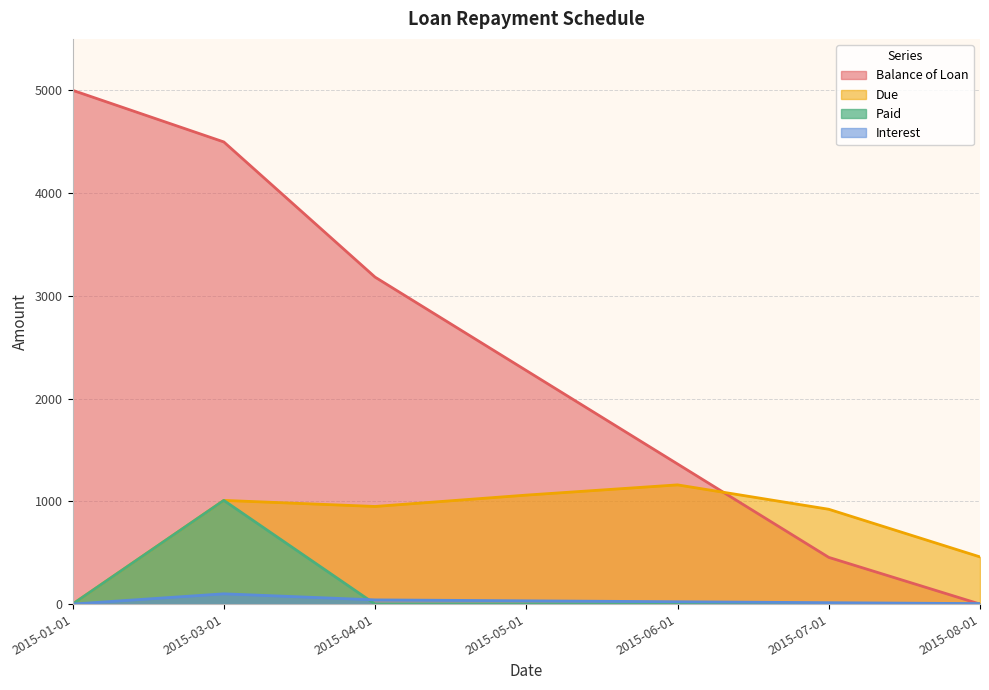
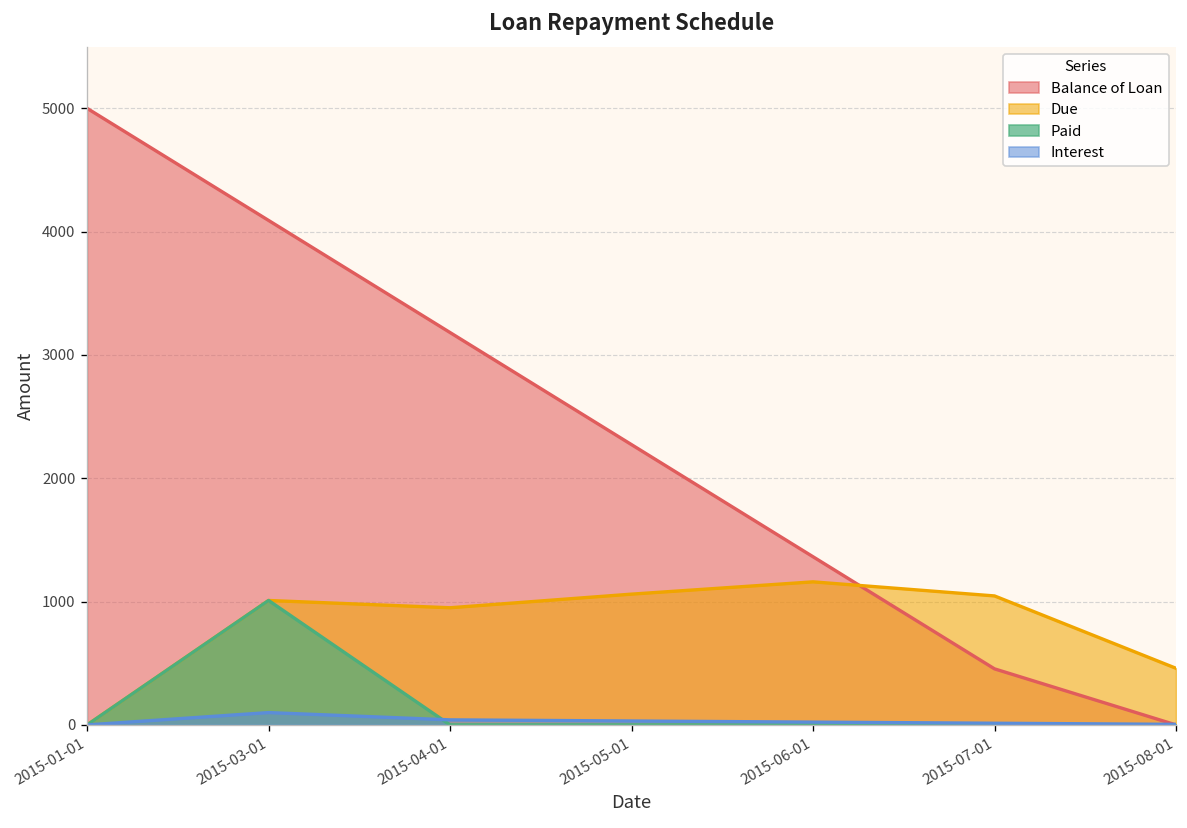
  {
    "Balance of Loan": {
      "2015-01-01": 5000,
-     "2015-03-01": 4500,
+     "2015-03-01": 4090,
      "2015-04-01": 3180,
      "2015-05-01": 2270,
      "2015-06-01": 1360,
      "2015-07-01": 450
    },
    "Due": {
      "2015-04-01": 950,
      "2015-05-01": 1060,
      "2015-06-01": 1160,
-     "2015-07-01": 920,
+     "2015-07-01": 1050,
      "2015-08-01": 460
    },
    "Paid": {
      "2015-04-01": 0,
      "2015-05-01": 0
    },
    "Interest": {
      "2015-03-01": 100,
      "2015-04-01": 40,
      "2015-05-01": 30
    }
  }
